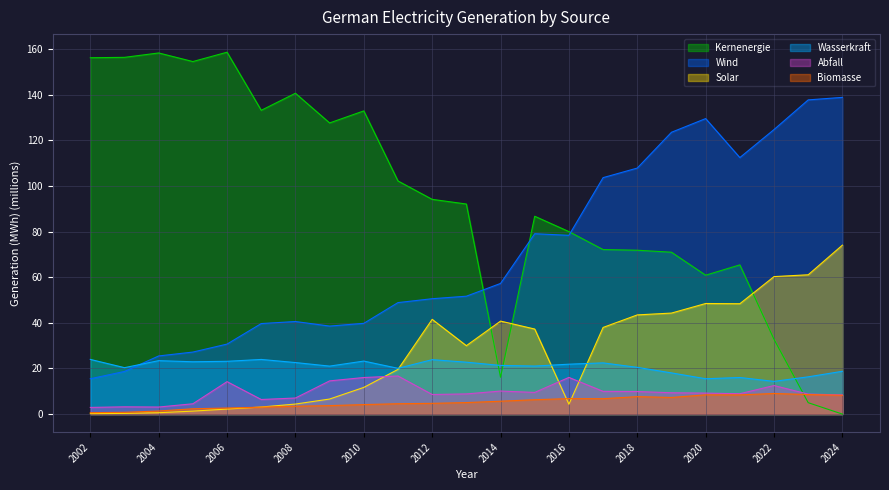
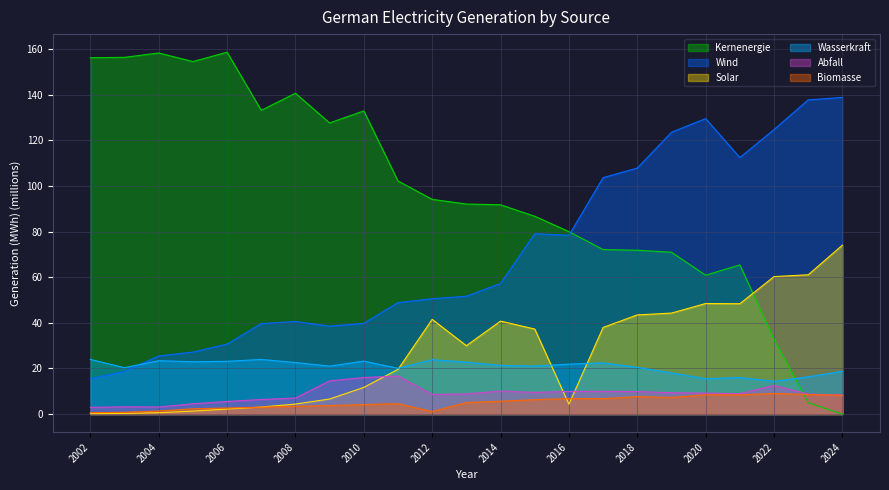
  {
    "Kernenergie": {
      "2002": 156,
      "2004": 158,
      "2006": 159,
      "2008": 141,
      "2010": 133,
      "2012": 94,
-     "2014": 16,
+     "2014": 92,
      "2016": 80,
      "2018": 72,
      "2020": 61,
      "2022": 33,
      "2024": 0
    },
    "Solar": {
      "2010": 12,
      "2012": 42,
      "2014": 41,
      "2016": 4,
      "2018": 44,
      "2020": 49,
      "2022": 60,
      "2024": 74
    },
    "Abfall": {
      "2002": 3,
      "2004": 3,
-     "2006": 14,
+     "2006": 6,
      "2008": 7,
      "2010": 16,
      "2012": 9,
      "2014": 10,
-     "2016": 16,
+     "2016": 10,
      "2018": 10,
      "2022": 13
    },
    "Biomasse": {
      "2010": 4,
-     "2012": 5,
+     "2012": 1,
      "2014": 6,
      "2016": 7,
      "2018": 8,
      "2022": 9
    }
  }
